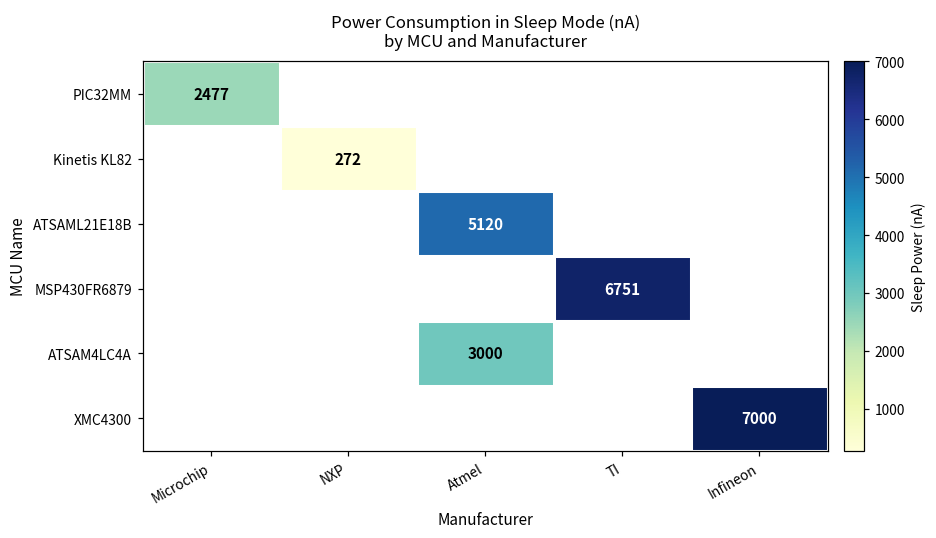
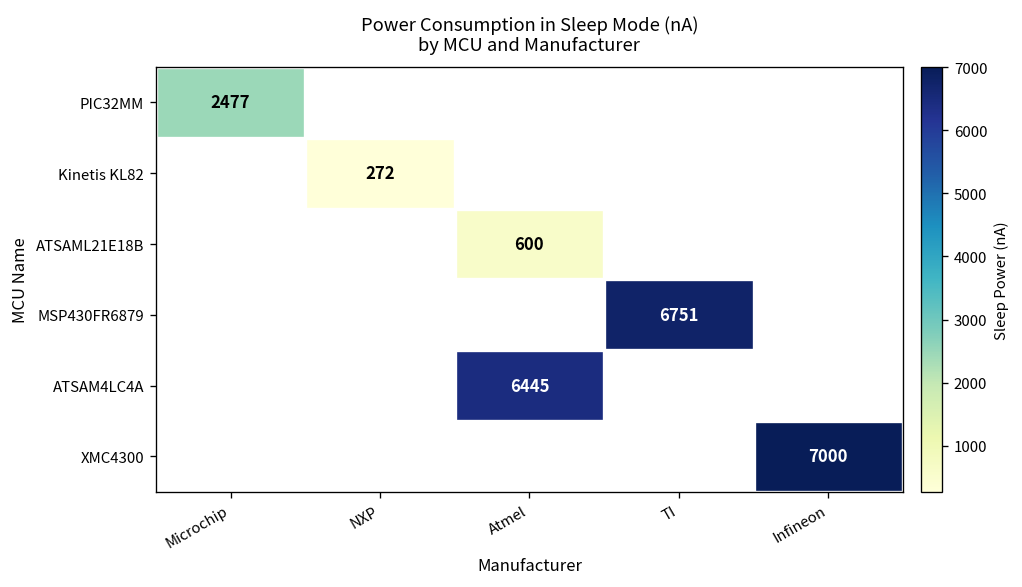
  {
    "PIC32MM": {
      "Microchip": 2477
    },
    "Kinetis KL82": {
      "NXP": 272
    },
    "ATSAML21E18B": {
-     "Atmel": 5120
+     "Atmel": 600
    },
    "MSP430FR6879": {
      "TI": 6751
    },
    "ATSAM4LC4A": {
-     "Atmel": 3000
+     "Atmel": 6445
    },
    "XMC4300": {
      "Infineon": 7000
    }
  }
